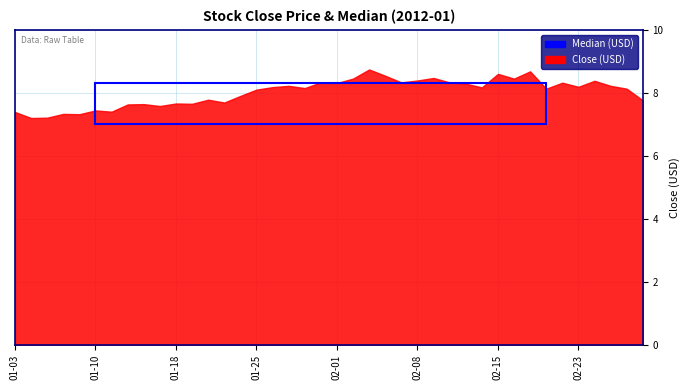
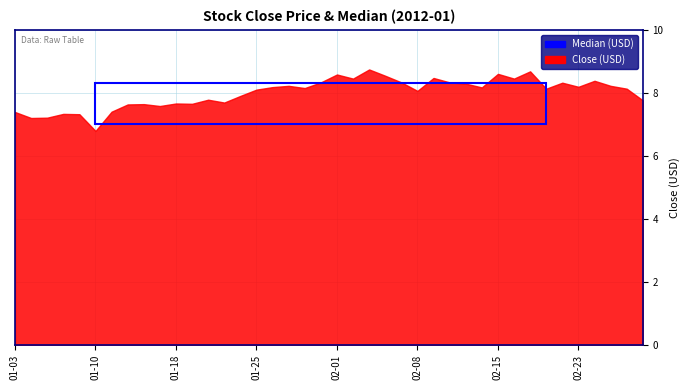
  {
    "Close (USD)": {
      "01-03": 7.4,
-     "01-10": 7.4,
+     "01-10": 6.8,
      "01-18": 7.7,
      "01-25": 8.1,
-     "02-01": 8.3,
-     "02-08": 8.4,
+     "02-01": 8.6,
+     "02-08": 8.1,
      "02-15": 8.6,
      "02-23": 8.2
    }
  }
